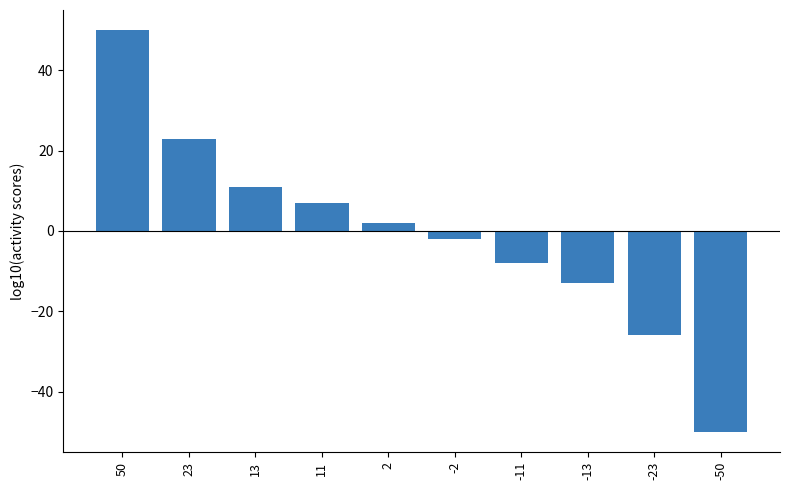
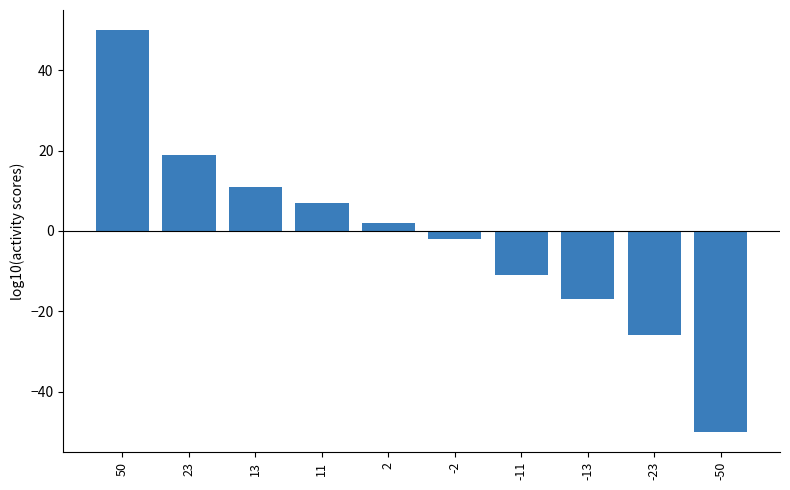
  {
    "50": 50,
-   "23": 23,
+   "23": 19,
    "13": 11,
    "11": 7,
    "2": 2,
    "-2": -2,
-   "-11": -8,
-   "-13": -13,
+   "-11": -11,
+   "-13": -17,
    "-23": -26,
    "-50": -50
  }
